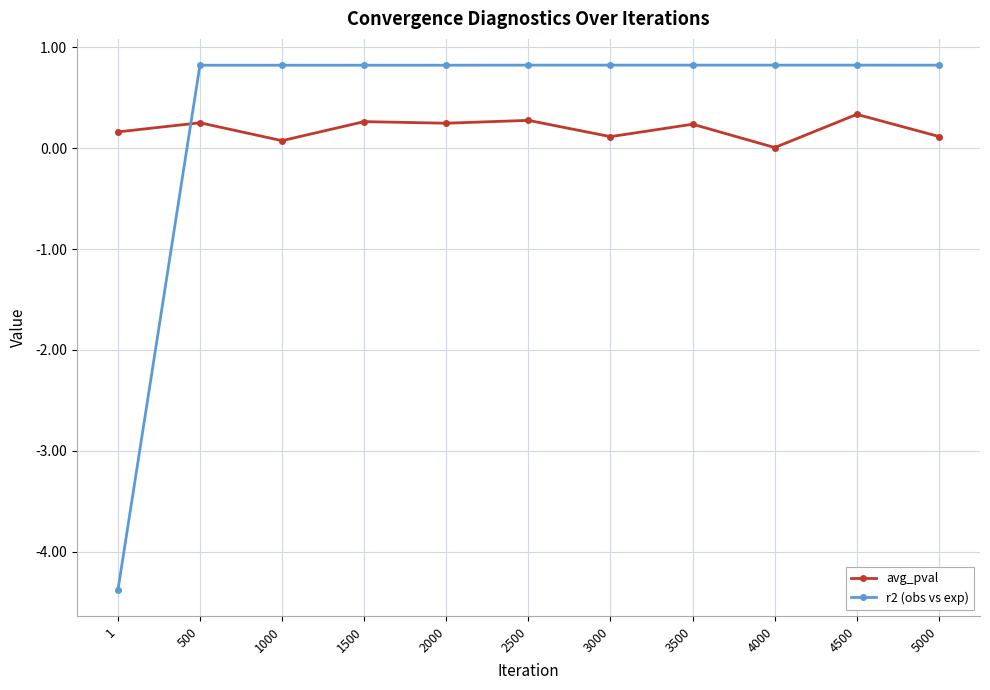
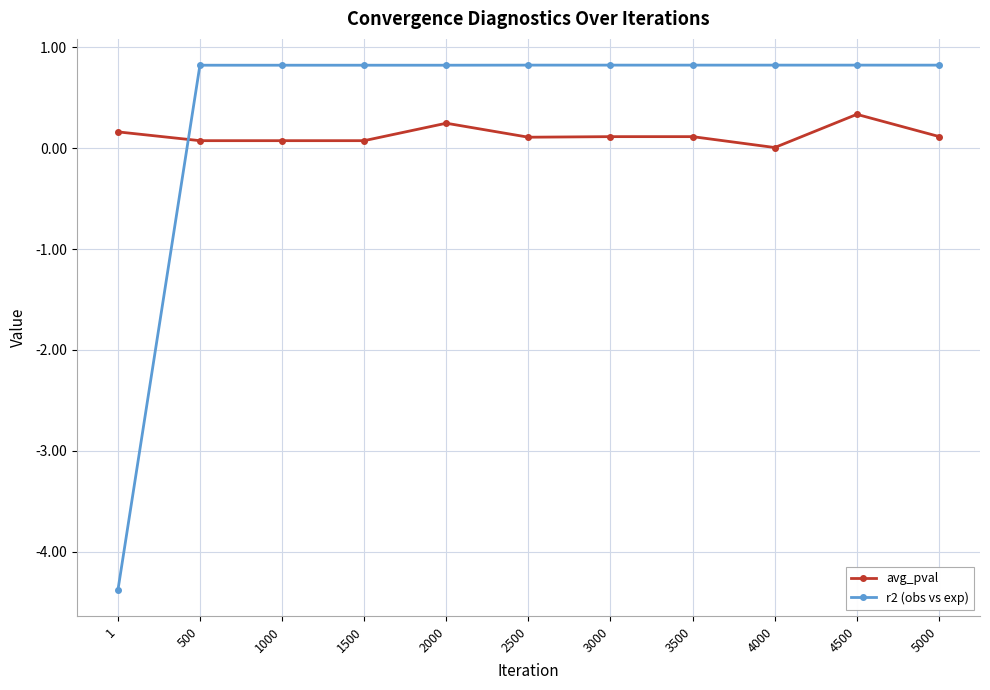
  {
    "avg_pval": {
      "1": 0.16,
-     "500": 0.25,
+     "500": 0.07,
      "1000": 0.07,
-     "1500": 0.26,
+     "1500": 0.07,
      "2000": 0.25,
-     "2500": 0.28,
+     "2500": 0.11,
      "3000": 0.11,
-     "3500": 0.24,
+     "3500": 0.11,
      "4000": 0.01,
      "4500": 0.34,
      "5000": 0.12
    },
    "r2 (obs vs exp)": {
      "1": -4.38,
      "500": 0.82,
      "1000": 0.82,
      "1500": 0.82,
      "2000": 0.82,
      "2500": 0.82,
      "3000": 0.82,
      "3500": 0.82,
      "4000": 0.82,
      "4500": 0.82,
      "5000": 0.82
    }
  }
